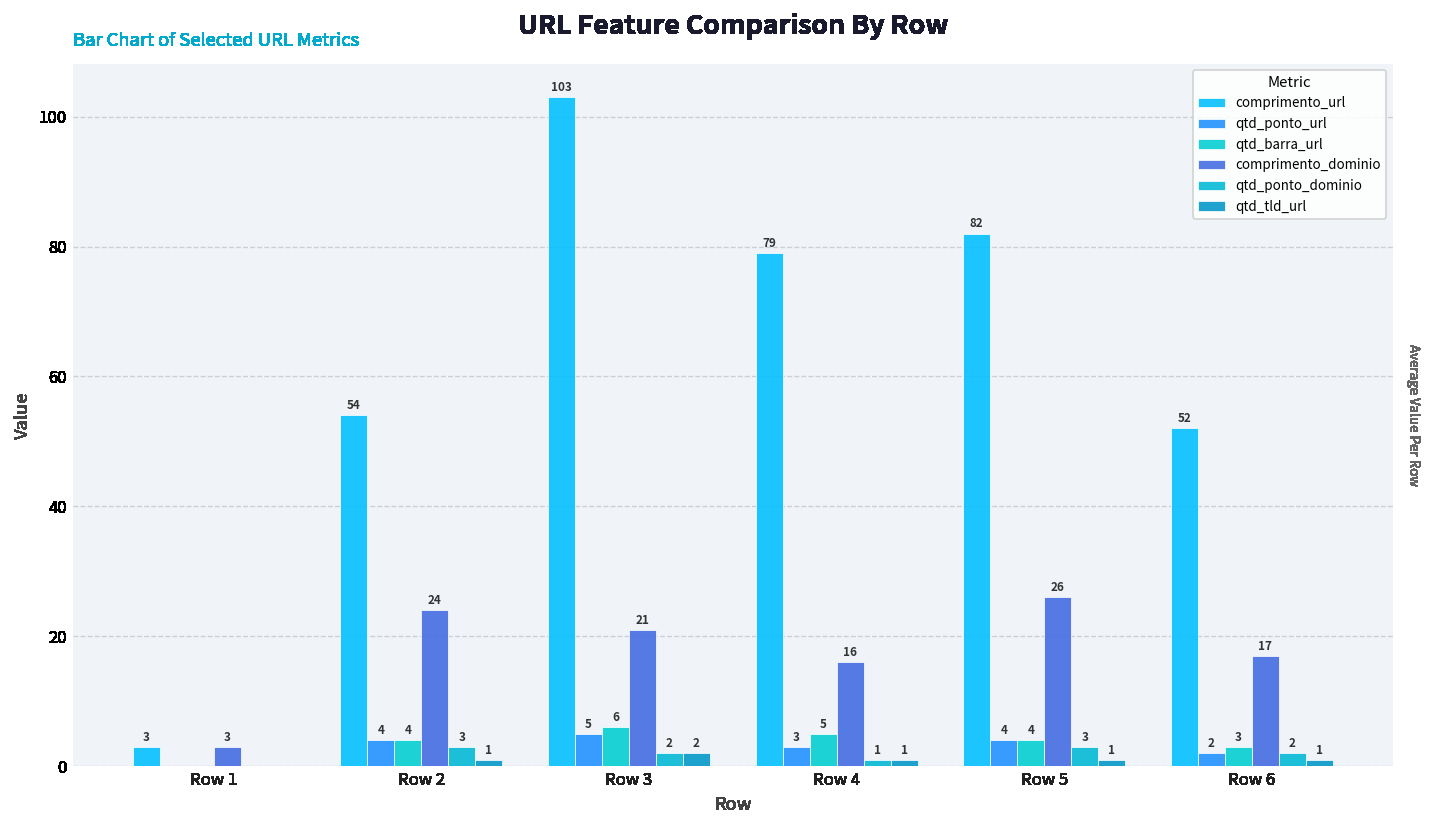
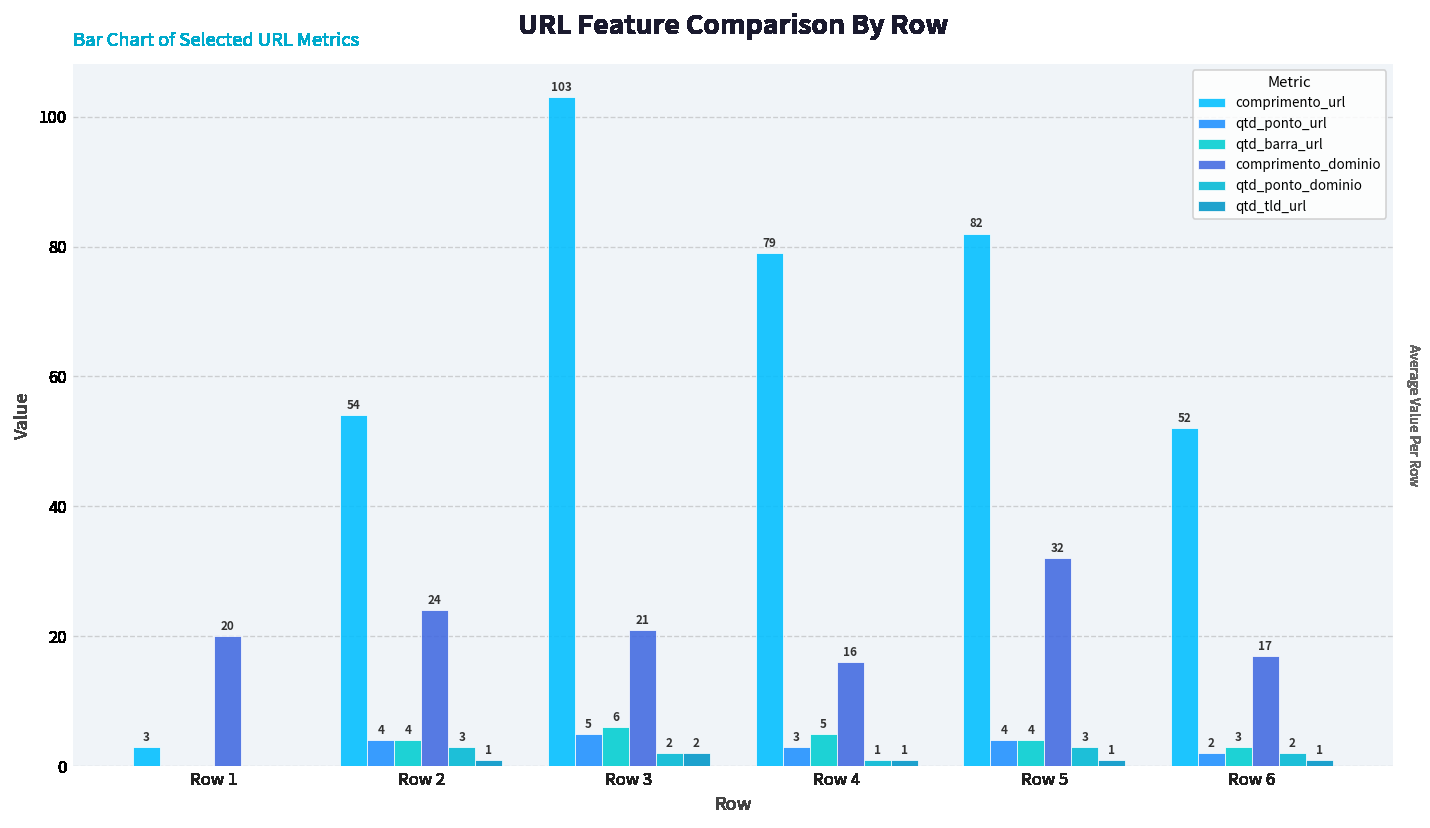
  {
    "comprimento_dominio": {
-     "Row 1": 3,
+     "Row 1": 20,
      "Row 2": 24,
      "Row 3": 21,
      "Row 4": 16,
-     "Row 5": 26,
+     "Row 5": 32,
      "Row 6": 17
    }
  }
